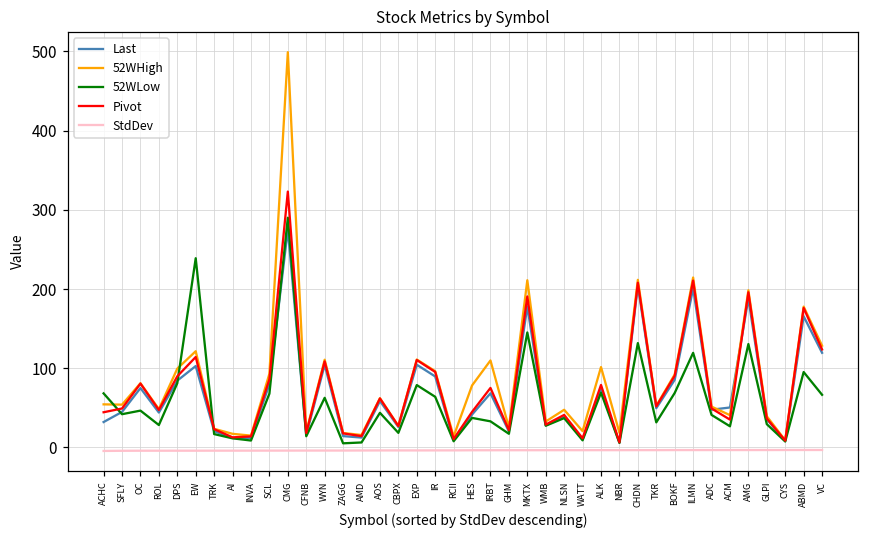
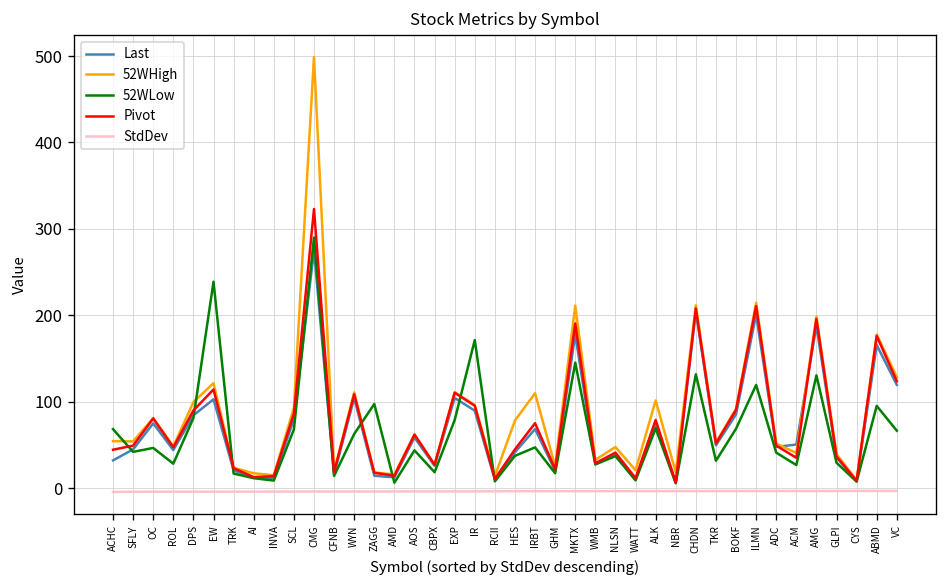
  {
    "Last": {
      "ACHC": 30,
      "OC": 70,
      "EW": 100,
      "SCL": 80,
      "CMG": 280,
      "WYN": 100,
      "EXP": 100,
      "IR": 90,
      "IRBT": 70,
      "MKTX": 180,
      "ALK": 70,
      "BOKF": 90,
      "ILMN": 200,
      "ACM": 50,
      "AMG": 190,
      "ABMD": 170,
      "VC": 120
    },
    "52WHigh": {
      "ACHC": 50,
      "SFLY": 50,
      "DPS": 100,
      "EW": 120,
      "AI": 20,
      "SCL": 90,
      "CMG": 500,
      "HES": 80,
      "IRBT": 110,
      "MKTX": 210,
      "WMB": 30,
      "NLSN": 50,
      "WATT": 20,
      "ALK": 100,
      "NBR": 20,
      "CHDN": 210,
      "ILMN": 210,
      "ACM": 40,
      "VC": 130
    },
    "52WLow": {
      "ACHC": 70,
      "OC": 50,
      "ROL": 30,
      "EW": 240,
      "TRK": 20,
      "SCL": 70,
      "CMG": 290,
      "WYN": 60,
-     "ZAGG": 10,
+     "ZAGG": 100,
      "AMD": 10,
      "AOS": 40,
      "CBPX": 20,
      "EXP": 80,
-     "IR": 60,
+     "IR": 170,
      "HES": 40,
-     "IRBT": 30,
+     "IRBT": 50,
      "MKTX": 150,
      "ALK": 70,
      "CHDN": 130,
      "TKR": 30,
      "BOKF": 70,
      "ILMN": 120,
      "ADC": 40,
      "ACM": 30,
      "AMG": 130,
      "GLPI": 30,
      "ABMD": 100,
      "VC": 70
    },
    "Pivot": {
      "ACHC": 40,
      "SFLY": 50,
      "DPS": 90,
      "EW": 110,
      "SCL": 90,
      "CMG": 320,
      "IRBT": 80,
      "MKTX": 190,
      "ALK": 80,
      "ILMN": 210,
      "ACM": 40,
      "VC": 120
    },
    "StdDev": {
      "ACHC": 0,
      "SFLY": 0,
      "OC": 0,
      "ROL": 0,
      "DPS": 0,
      "EW": 0,
      "TRK": 0,
      "AI": 0,
      "INVA": 0,
      "SCL": 0,
      "CMG": 0,
      "CFNB": 0,
      "WYN": 0,
      "ZAGG": 0,
      "AMD": 0,
      "AOS": 0,
      "CBPX": 0,
      "EXP": 0,
      "IR": 0,
      "RCII": 0,
      "HES": 0,
      "IRBT": 0,
      "GHM": 0,
      "MKTX": 0,
      "WMB": 0,
      "NLSN": 0,
      "WATT": 0,
      "ALK": 0,
      "NBR": 0,
      "CHDN": 0,
      "TKR": 0,
      "BOKF": 0,
      "ILMN": 0,
      "ADC": 0,
      "ACM": 0,
      "AMG": 0,
      "GLPI": 0,
      "CYS": 0,
      "ABMD": 0,
      "VC": 0
    }
  }
